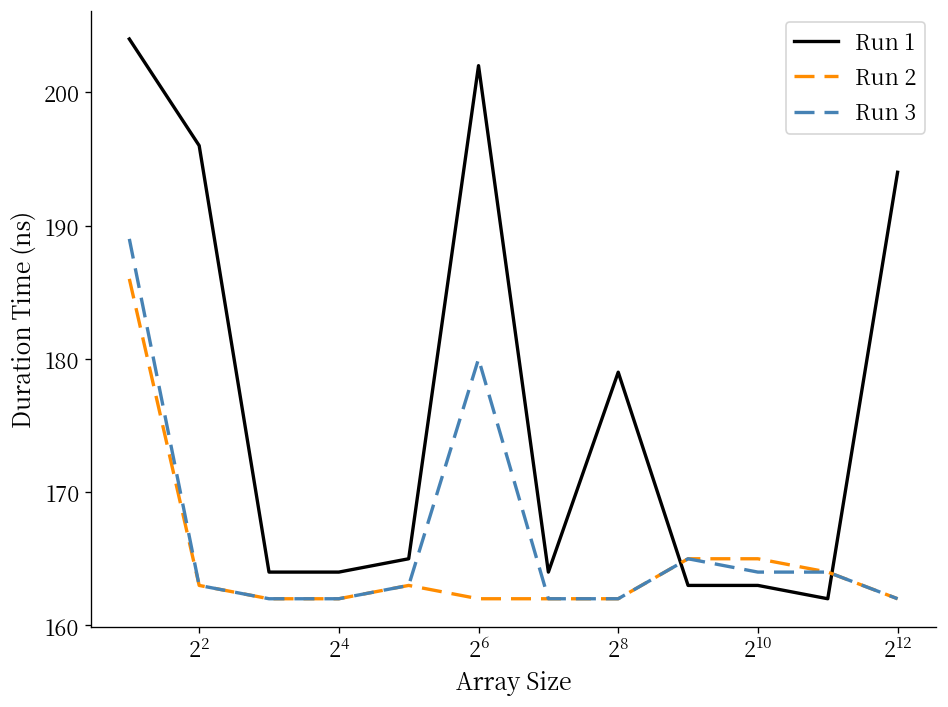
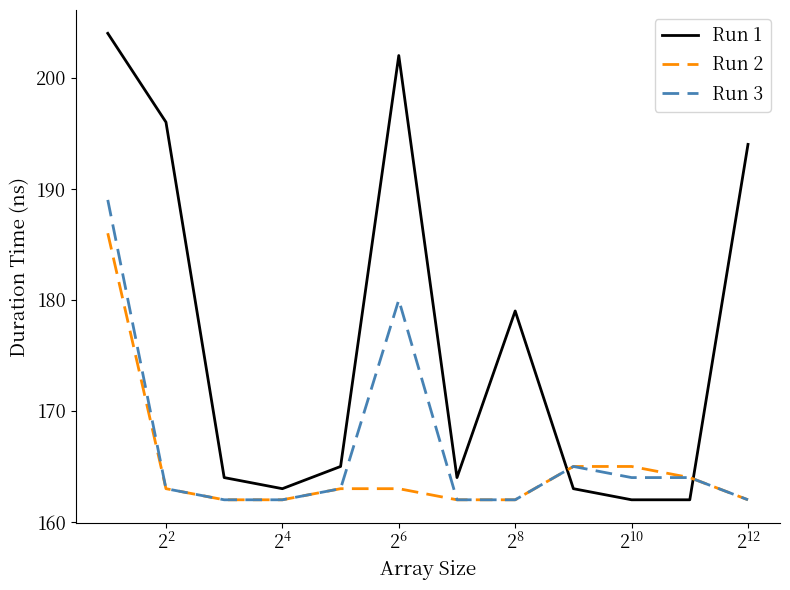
  {
    "Run 1": {
      "2^2": 196,
-     "2^4": 164,
+     "2^4": 163,
      "2^6": 202,
      "2^8": 179,
-     "2^10": 163,
+     "2^10": 162,
      "2^12": 194
    },
    "Run 2": {
-     "2^6": 162,
+     "2^6": 163,
      "2^10": 165
    },
    "Run 3": {
      "2^6": 180,
      "2^10": 164
    }
  }
